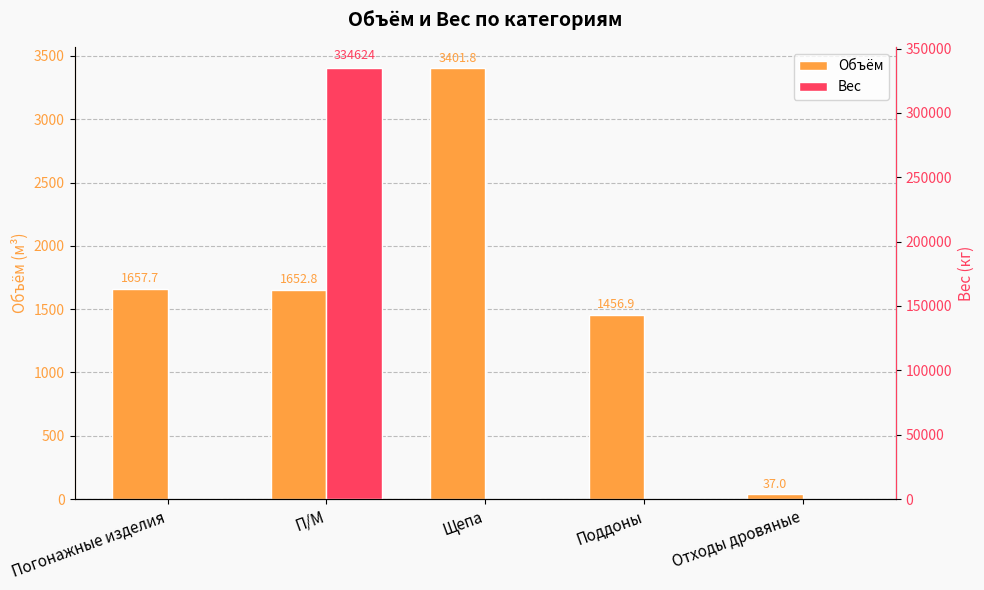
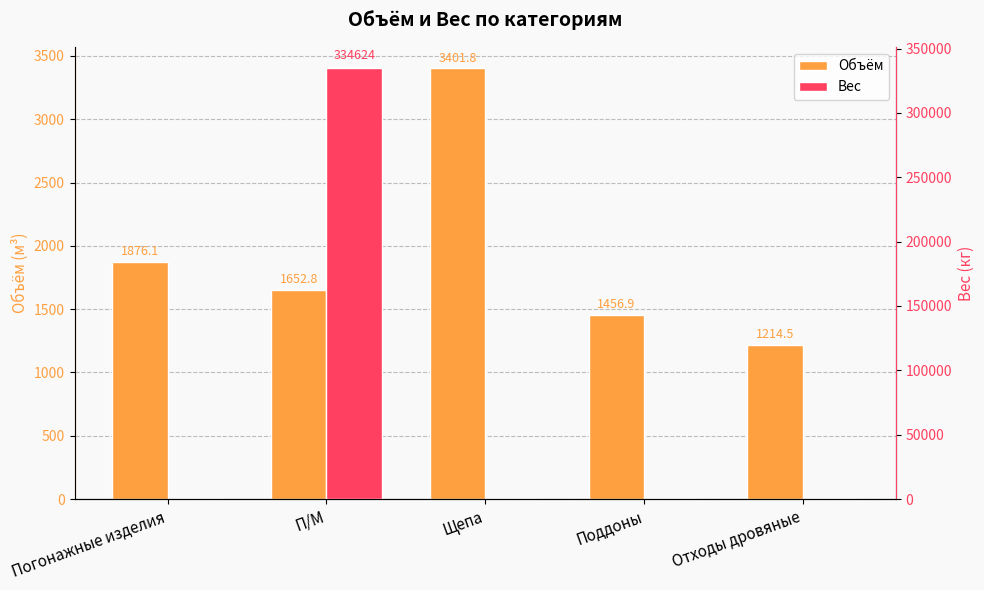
  {
    "Объём": {
-     "Погонажные изделия": 1657.7,
+     "Погонажные изделия": 1876.1,
      "П/М": 1652.8,
      "Щепа": 3401.8,
      "Поддоны": 1456.9,
-     "Отходы дровяные": 37.0
+     "Отходы дровяные": 1214.5
    },
    "Вес": {
      "П/М": 334624
    }
  }
